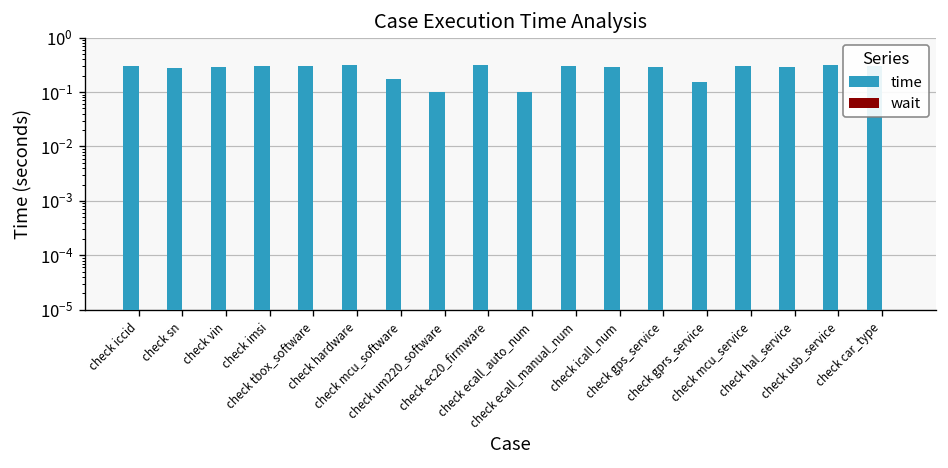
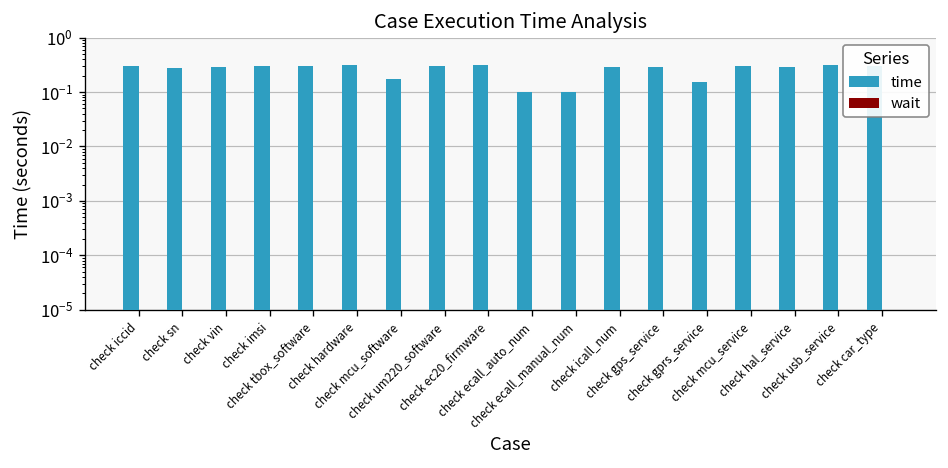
  {
    "time": {
      "check iccid": 0.3,
      "check sn": 0.3,
      "check vin": 0.3,
      "check imsi": 0.3,
      "check tbox_software": 0.3,
      "check hardware": 0.3,
      "check mcu_software": 0.17,
-     "check um220_software": 0.1,
+     "check um220_software": 0.3,
      "check ec20_firmware": 0.3,
      "check ecall_auto_num": 0.1,
-     "check ecall_manual_num": 0.3,
+     "check ecall_manual_num": 0.1,
      "check icall_num": 0.3,
      "check gps_service": 0.3,
      "check gprs_service": 0.15,
      "check mcu_service": 0.3,
      "check hal_service": 0.3,
      "check usb_service": 0.3
    },
    "wait": {
      "check iccid": 0.000010,
      "check sn": 0.000010,
      "check vin": 0.000010,
      "check imsi": 0.000010,
      "check tbox_software": 0.000010,
      "check hardware": 0.000010,
      "check mcu_software": 0.000010,
      "check um220_software": 0.000010,
      "check ec20_firmware": 0.000010,
      "check ecall_auto_num": 0.000010,
      "check ecall_manual_num": 0.000010,
      "check icall_num": 0.000010,
      "check gps_service": 0.000010,
      "check gprs_service": 0.000010,
      "check mcu_service": 0.000010,
      "check hal_service": 0.000010,
      "check usb_service": 0.000010,
      "check car_type": 0.000010
    }
  }
